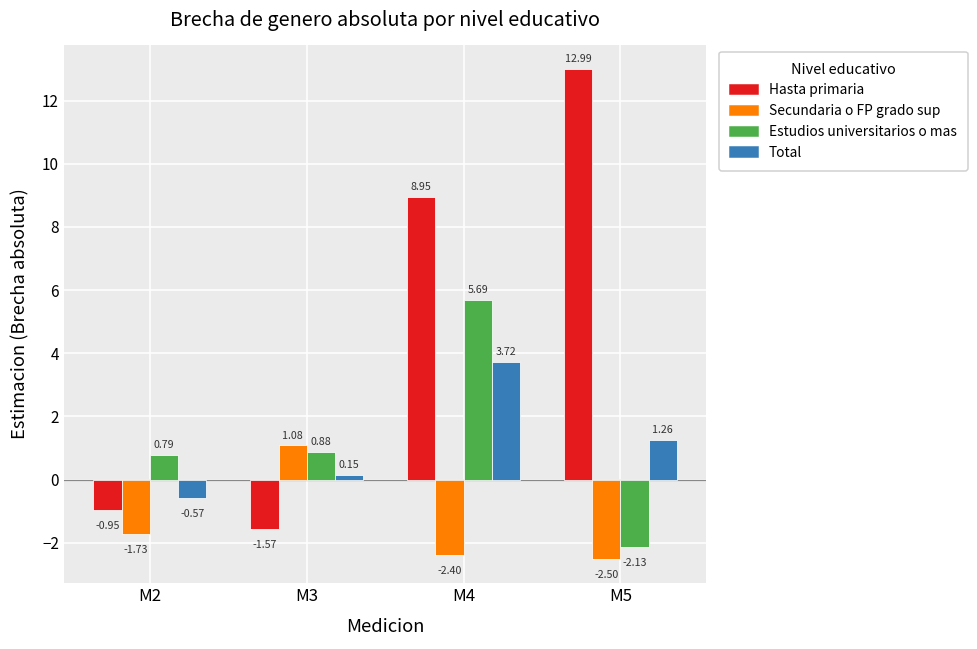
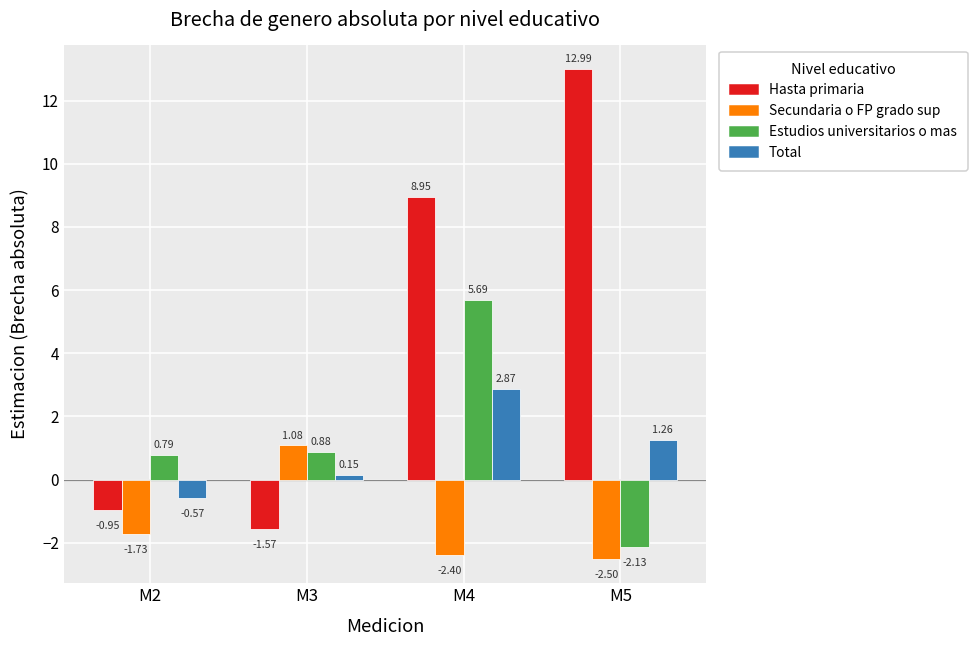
  {
    "Hasta primaria": {
      "M2": -0.95,
      "M3": -1.57,
      "M4": 8.95,
      "M5": 12.99
    },
    "Secundaria o FP grado sup": {
      "M2": -1.73,
      "M3": 1.08,
      "M4": -2.40,
      "M5": -2.50
    },
    "Estudios universitarios o mas": {
      "M2": 0.79,
      "M3": 0.88,
      "M4": 5.69,
      "M5": -2.13
    },
    "Total": {
      "M2": -0.57,
      "M3": 0.15,
-     "M4": 3.72,
+     "M4": 2.87,
      "M5": 1.26
    }
  }
